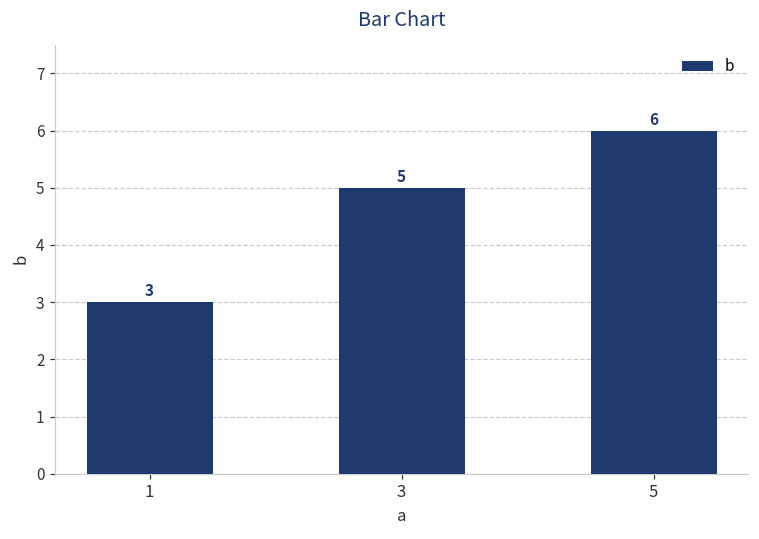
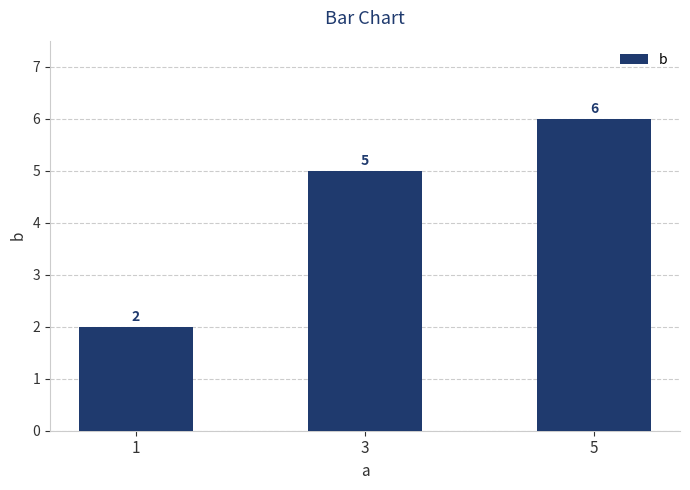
  {
-   "1": 3,
+   "1": 2,
    "3": 5,
    "5": 6
  }
